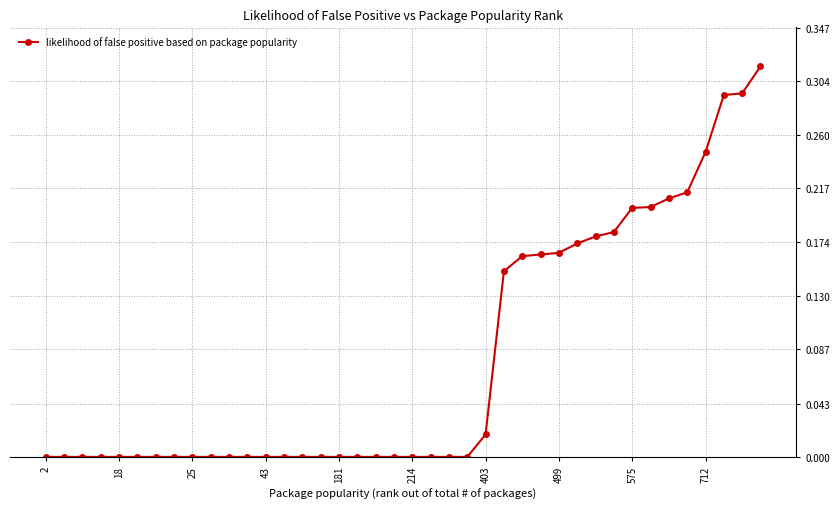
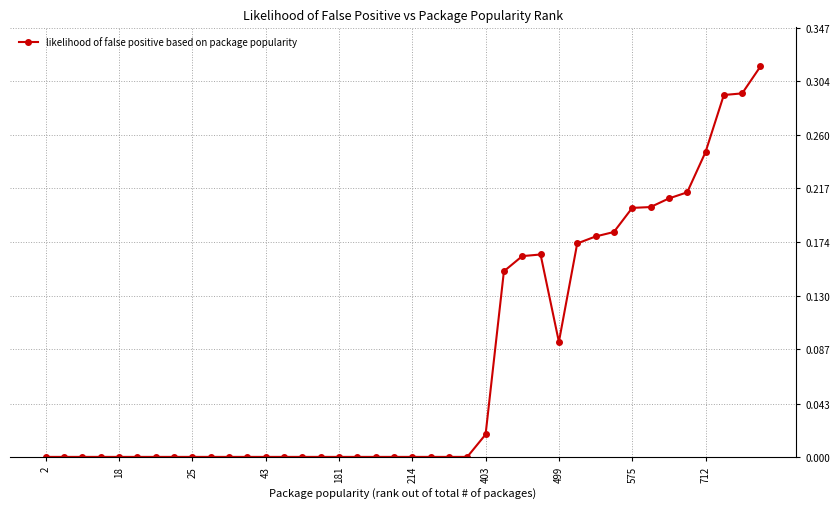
  {
    "2": 0.000,
    "18": 0.000,
    "25": 0.000,
    "43": 0.000,
    "181": 0.000,
    "214": 0.000,
    "403": 0.018,
-   "499": 0.165,
+   "499": 0.093,
    "575": 0.201,
    "712": 0.246
  }
